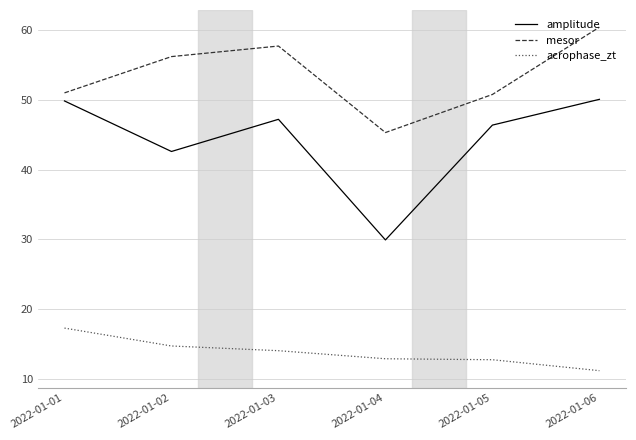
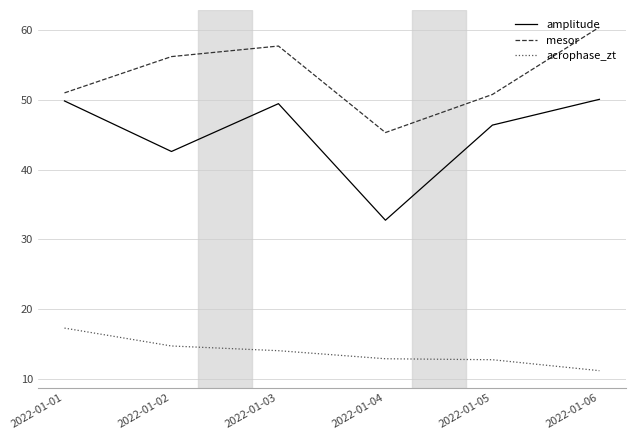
  {
    "amplitude": {
      "2022-01-01": 50,
      "2022-01-02": 43,
-     "2022-01-03": 47,
-     "2022-01-04": 30,
+     "2022-01-03": 49,
+     "2022-01-04": 33,
      "2022-01-05": 46,
      "2022-01-06": 50
    }
  }
